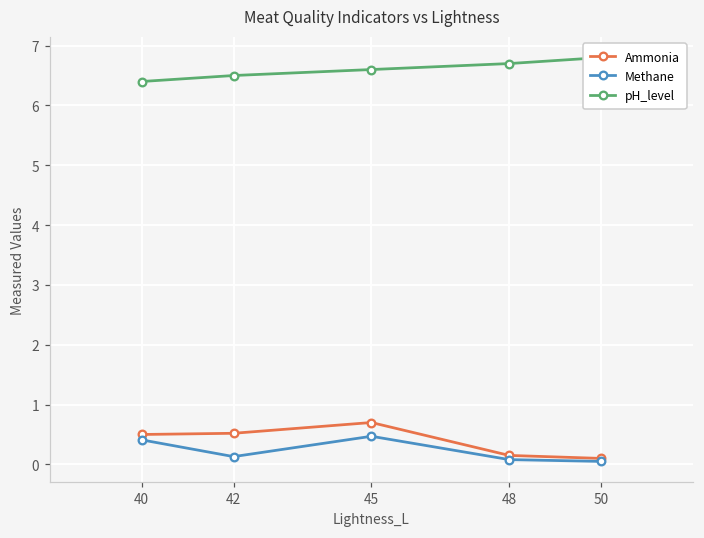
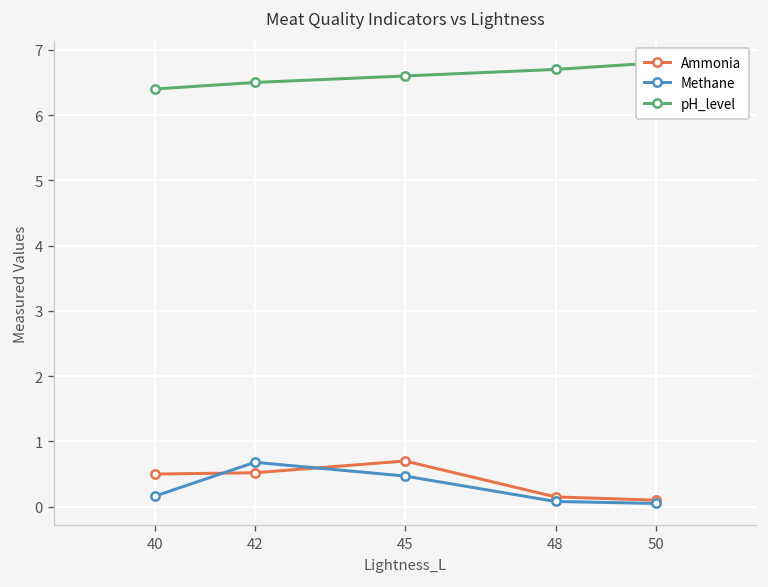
  {
    "Ammonia": {
      "40": 0.5,
      "42": 0.5,
      "45": 0.7,
      "48": 0.2,
      "50": 0.1
    },
    "Methane": {
-     "40": 0.4,
-     "42": 0.1,
+     "40": 0.2,
+     "42": 0.7,
      "45": 0.5,
      "48": 0.1,
      "50": 0.1
    },
    "pH_level": {
      "40": 6.4,
      "42": 6.5,
      "45": 6.6,
      "48": 6.7
    }
  }
